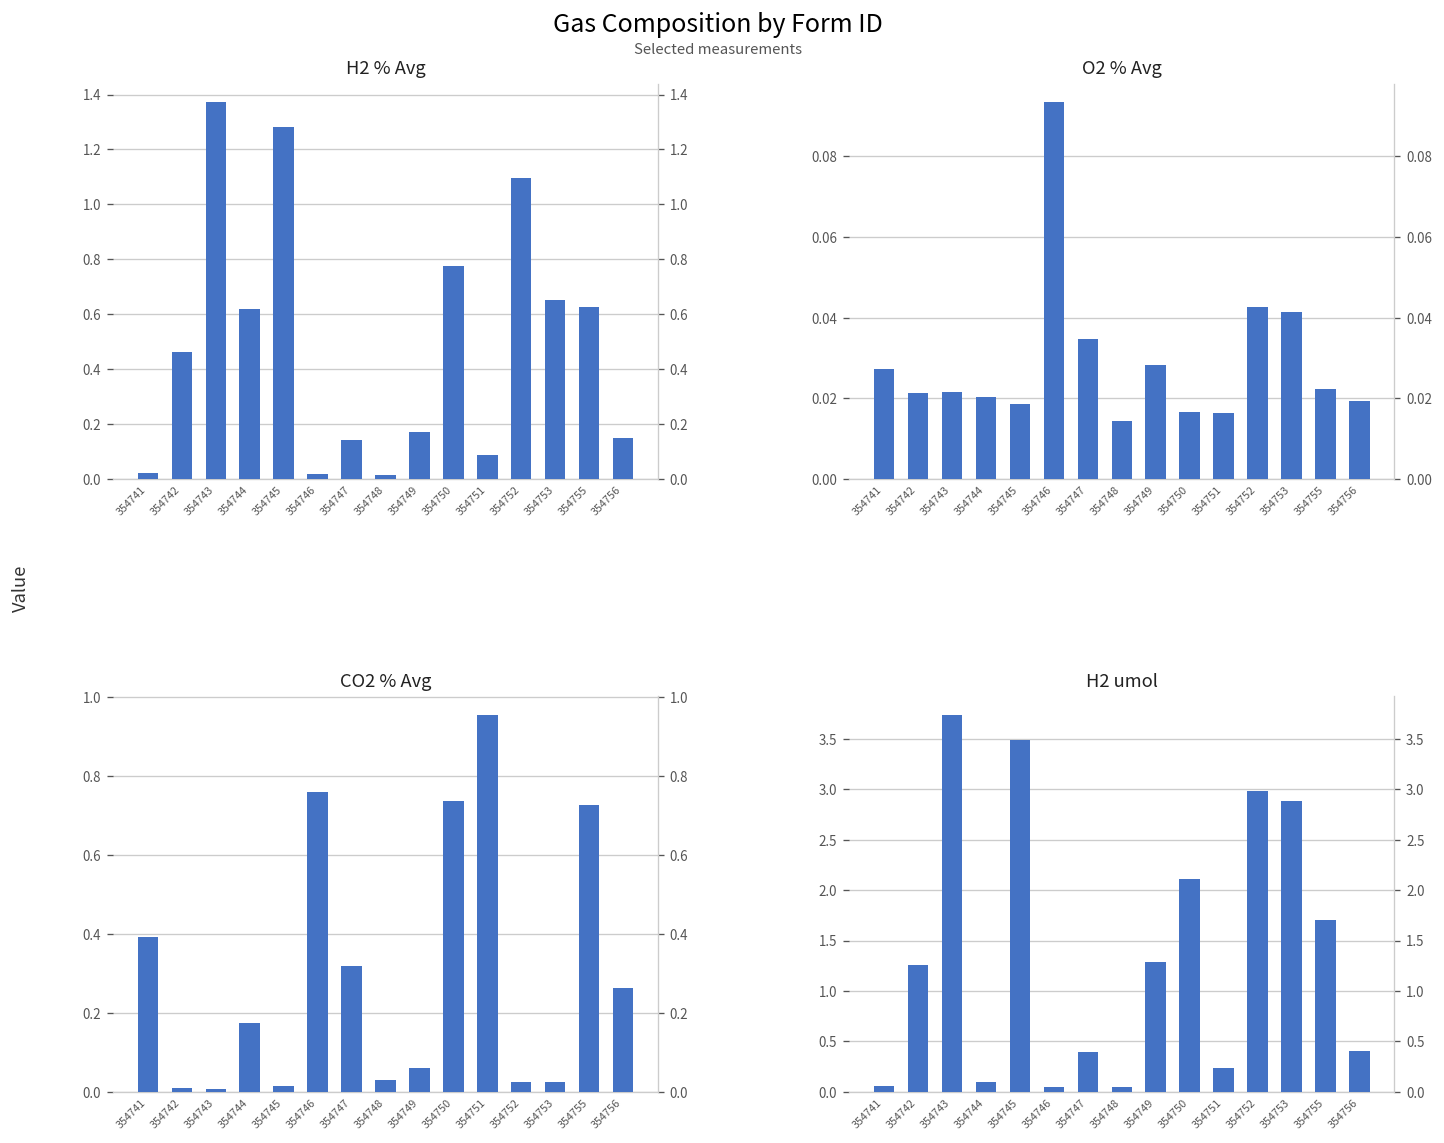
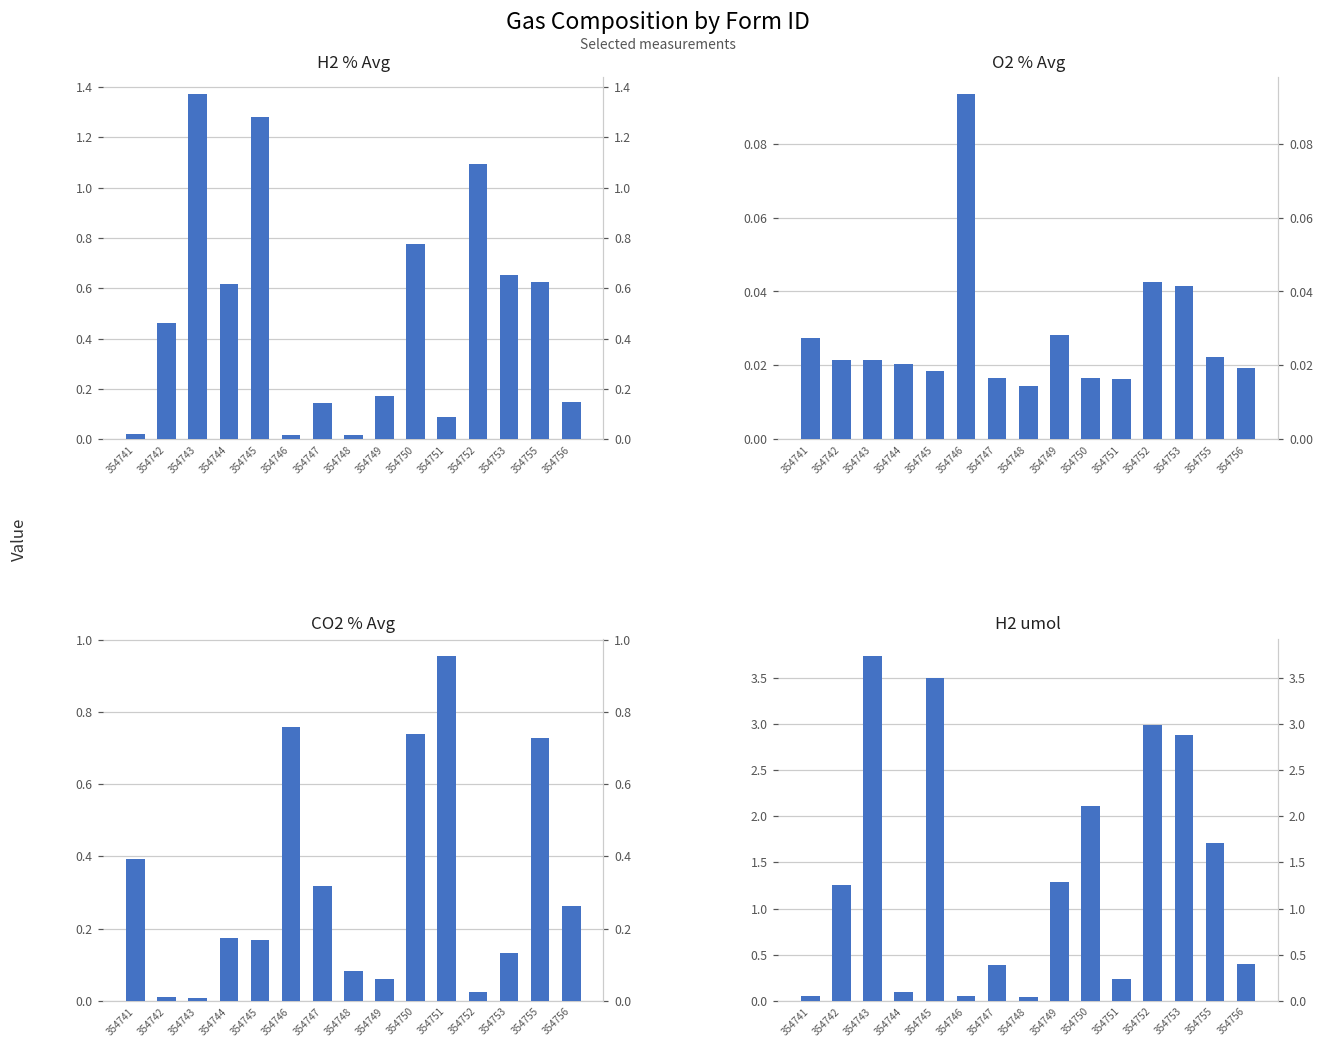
  {
    "H2 % Avg": {
      "354741": 0.02,
      "354742": 0.46,
      "354743": 1.37,
      "354744": 0.62,
      "354745": 1.28,
      "354746": 0.02,
      "354747": 0.14,
      "354748": 0.02,
      "354749": 0.17,
      "354750": 0.77,
      "354751": 0.09,
      "354752": 1.10,
      "354753": 0.65,
      "354755": 0.63,
      "354756": 0.15
    },
    "O2 % Avg": {
      "354741": 0.027,
      "354742": 0.021,
      "354743": 0.022,
      "354744": 0.020,
      "354745": 0.019,
      "354746": 0.093,
-     "354747": 0.035,
+     "354747": 0.017,
      "354748": 0.014,
      "354749": 0.028,
      "354750": 0.017,
      "354751": 0.016,
      "354752": 0.043,
      "354753": 0.041,
      "354755": 0.022,
      "354756": 0.019
    },
    "CO2 % Avg": {
      "354741": 0.39,
      "354742": 0.01,
      "354744": 0.17,
-     "354745": 0.01,
+     "354745": 0.17,
      "354746": 0.76,
      "354747": 0.32,
-     "354748": 0.03,
+     "354748": 0.08,
      "354749": 0.06,
      "354750": 0.74,
      "354751": 0.95,
      "354752": 0.03,
-     "354753": 0.02,
+     "354753": 0.13,
      "354755": 0.73,
      "354756": 0.26
    },
    "H2 umol": {
      "354741": 0.1,
      "354742": 1.3,
      "354743": 3.7,
      "354744": 0.1,
      "354745": 3.5,
      "354746": 0.0,
      "354747": 0.4,
      "354748": 0.0,
      "354749": 1.3,
      "354750": 2.1,
      "354751": 0.2,
      "354752": 3.0,
      "354753": 2.9,
      "354755": 1.7,
      "354756": 0.4
    }
  }
